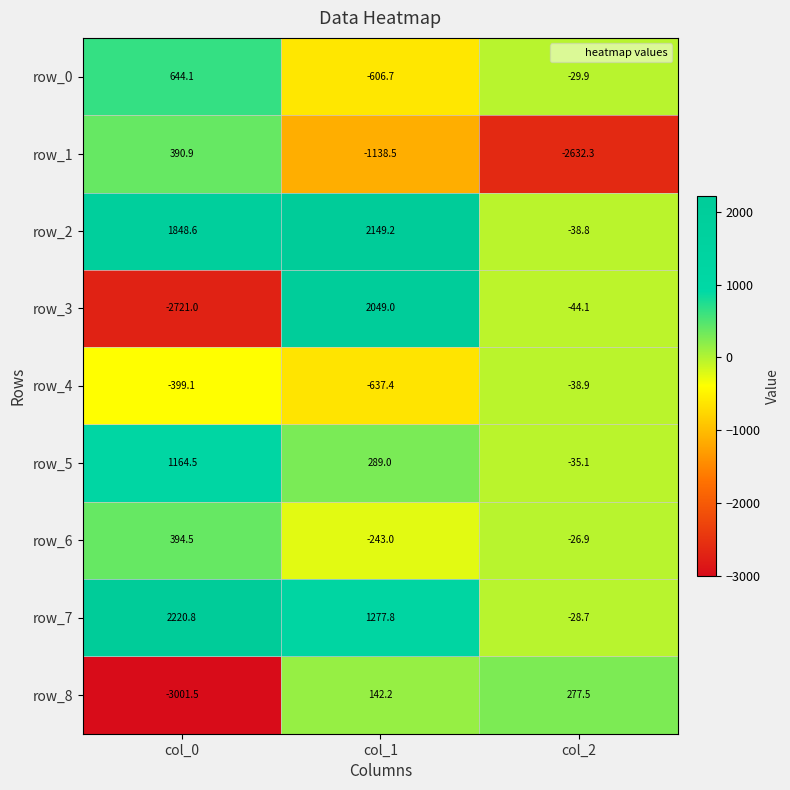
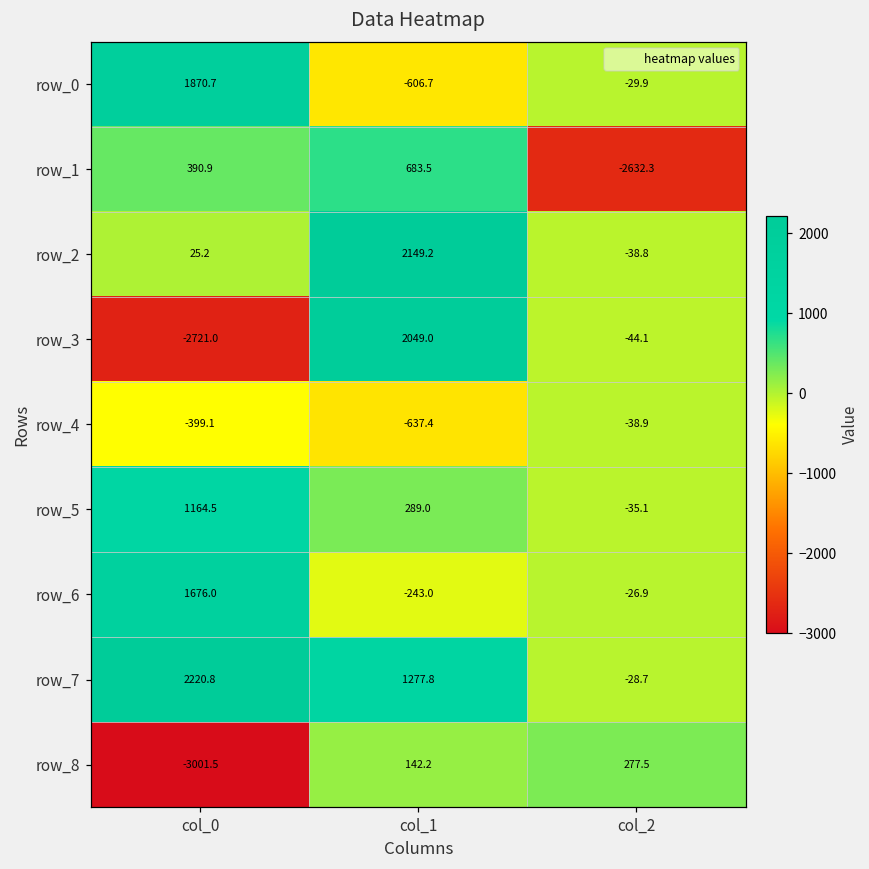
  {
    "row_0": {
-     "col_0": 644.1,
+     "col_0": 1870.7,
      "col_1": -606.7,
      "col_2": -29.9
    },
    "row_1": {
      "col_0": 390.9,
-     "col_1": -1138.5,
+     "col_1": 683.5,
      "col_2": -2632.3
    },
    "row_2": {
-     "col_0": 1848.6,
+     "col_0": 25.2,
      "col_1": 2149.2,
      "col_2": -38.8
    },
    "row_3": {
      "col_0": -2721.0,
      "col_1": 2049.0,
      "col_2": -44.1
    },
    "row_4": {
      "col_0": -399.1,
      "col_1": -637.4,
      "col_2": -38.9
    },
    "row_5": {
      "col_0": 1164.5,
      "col_1": 289.0,
      "col_2": -35.1
    },
    "row_6": {
-     "col_0": 394.5,
+     "col_0": 1676.0,
      "col_1": -243.0,
      "col_2": -26.9
    },
    "row_7": {
      "col_0": 2220.8,
      "col_1": 1277.8,
      "col_2": -28.7
    },
    "row_8": {
      "col_0": -3001.5,
      "col_1": 142.2,
      "col_2": 277.5
    }
  }
